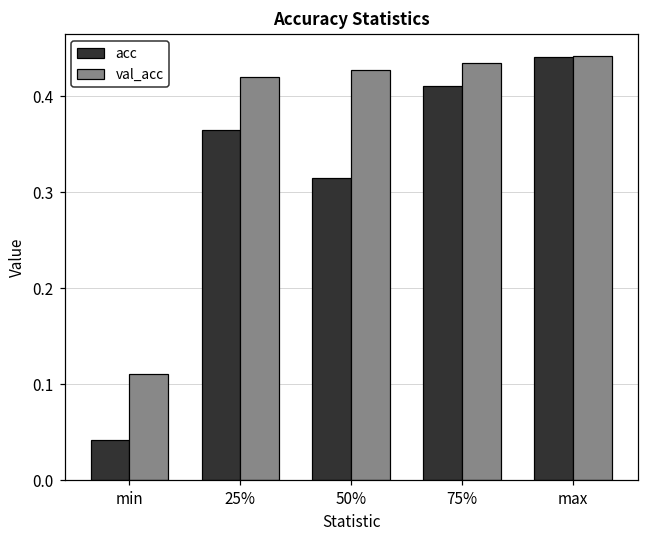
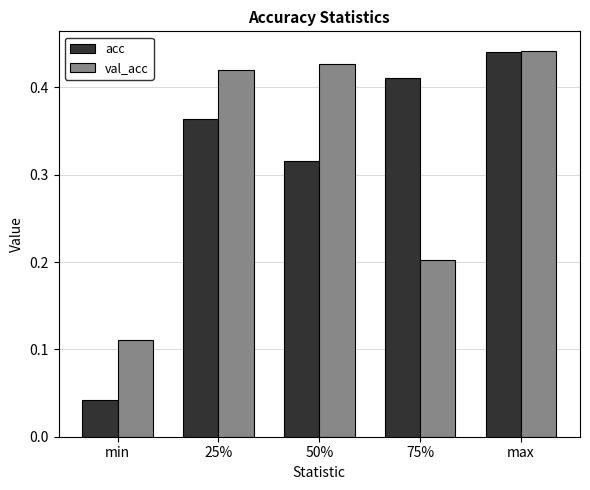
  {
    "acc": {
      "min": 0.04,
      "25%": 0.36,
      "50%": 0.32,
      "75%": 0.41,
      "max": 0.44
    },
    "val_acc": {
      "min": 0.11,
      "25%": 0.42,
      "50%": 0.43,
-     "75%": 0.43,
+     "75%": 0.20,
      "max": 0.44
    }
  }
